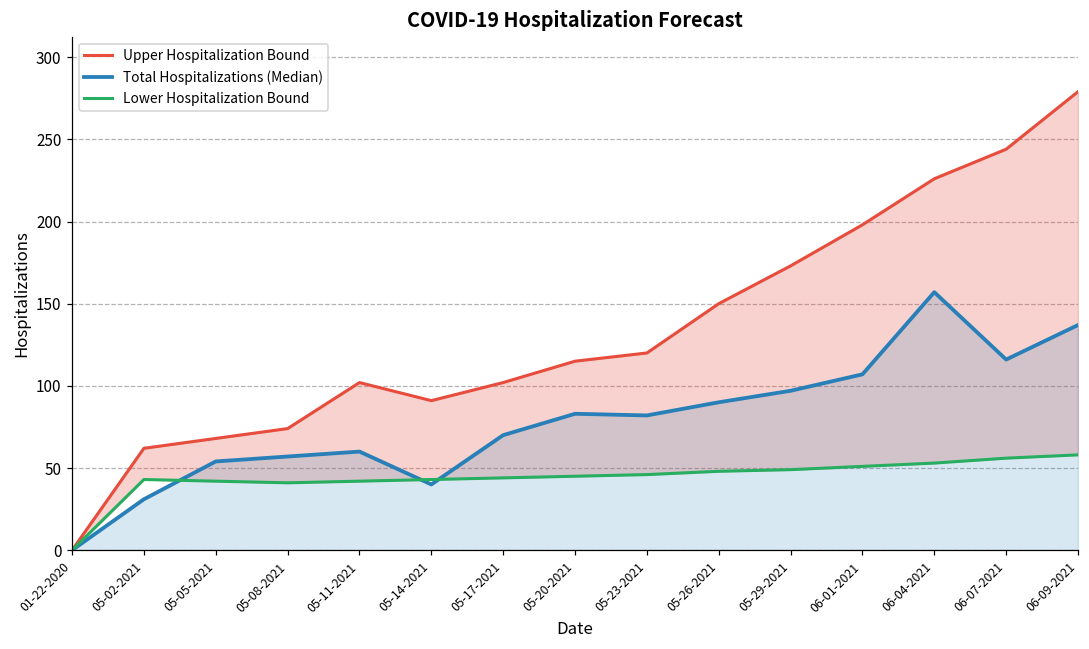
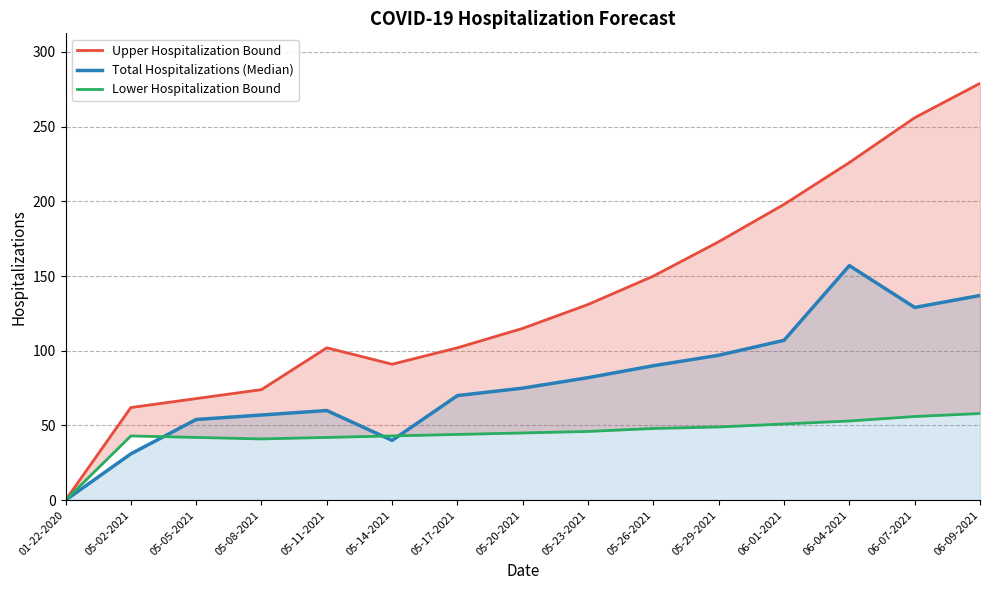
  {
    "Upper Hospitalization Bound": {
      "05-02-2021": 62,
      "05-05-2021": 68,
      "05-08-2021": 74,
      "05-11-2021": 102,
      "05-14-2021": 91,
      "05-17-2021": 102,
      "05-20-2021": 115,
-     "05-23-2021": 120,
+     "05-23-2021": 131,
      "05-26-2021": 150,
      "05-29-2021": 173,
      "06-01-2021": 198,
      "06-04-2021": 226,
-     "06-07-2021": 244,
+     "06-07-2021": 256,
      "06-09-2021": 279
    },
    "Total Hospitalizations (Median)": {
      "05-02-2021": 31,
      "05-05-2021": 54,
      "05-08-2021": 57,
      "05-11-2021": 60,
      "05-14-2021": 40,
      "05-17-2021": 70,
-     "05-20-2021": 83,
+     "05-20-2021": 75,
      "05-23-2021": 82,
      "05-26-2021": 90,
      "05-29-2021": 97,
      "06-01-2021": 107,
      "06-04-2021": 157,
-     "06-07-2021": 116,
+     "06-07-2021": 129,
      "06-09-2021": 137
    },
    "Lower Hospitalization Bound": {
      "05-02-2021": 43,
      "05-05-2021": 42,
      "05-08-2021": 41,
      "05-11-2021": 42,
      "05-14-2021": 43,
      "05-17-2021": 44,
      "05-20-2021": 45,
      "05-23-2021": 46,
      "05-26-2021": 48,
      "05-29-2021": 49,
      "06-01-2021": 51,
      "06-04-2021": 53,
      "06-07-2021": 56,
      "06-09-2021": 58
    }
  }
